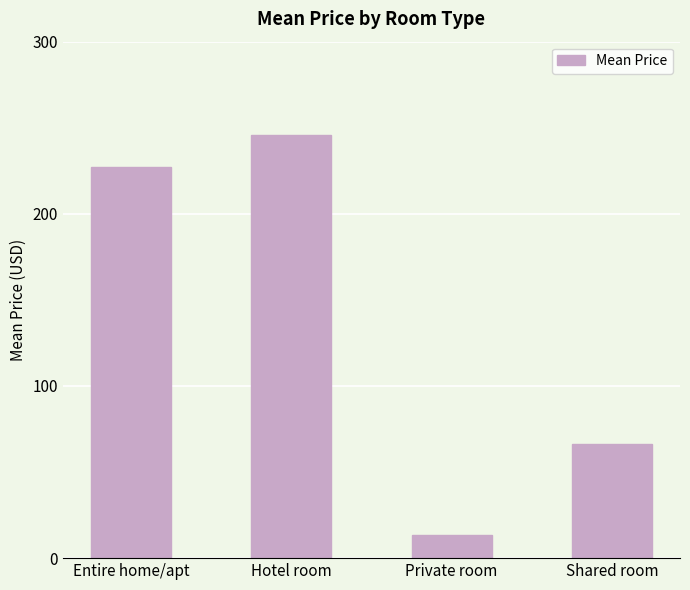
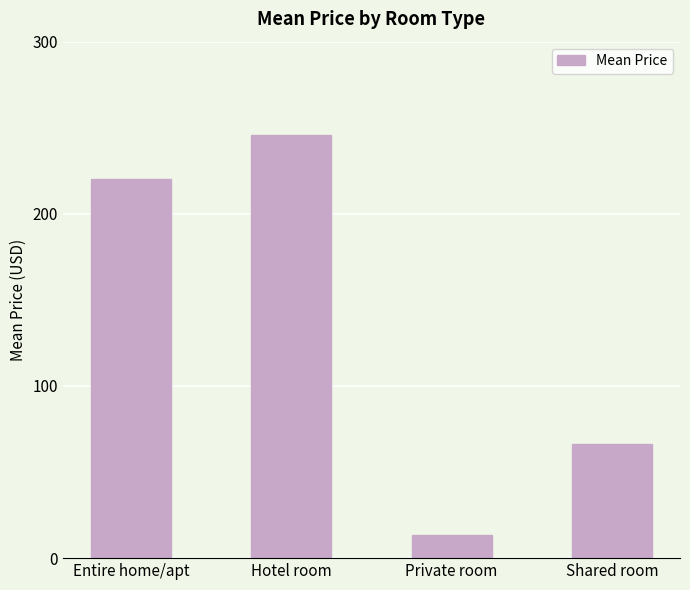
  {
-   "Entire home/apt": 227,
+   "Entire home/apt": 220,
    "Hotel room": 246,
    "Private room": 14,
    "Shared room": 66
  }
